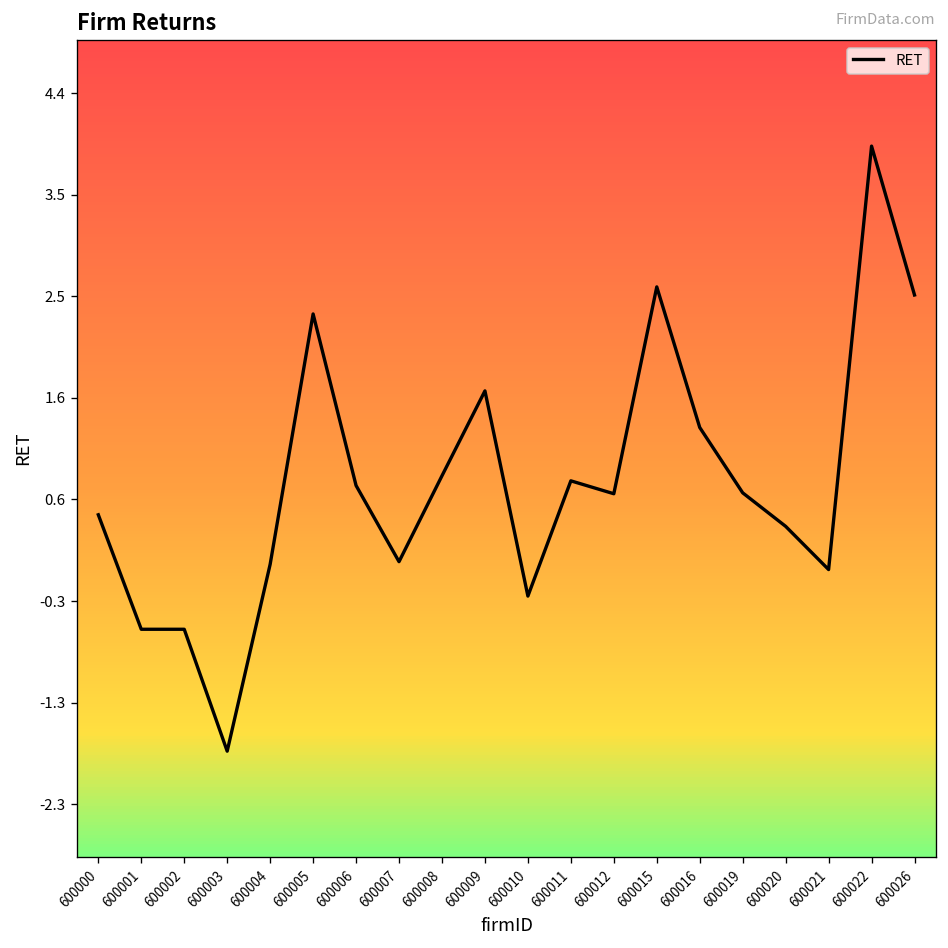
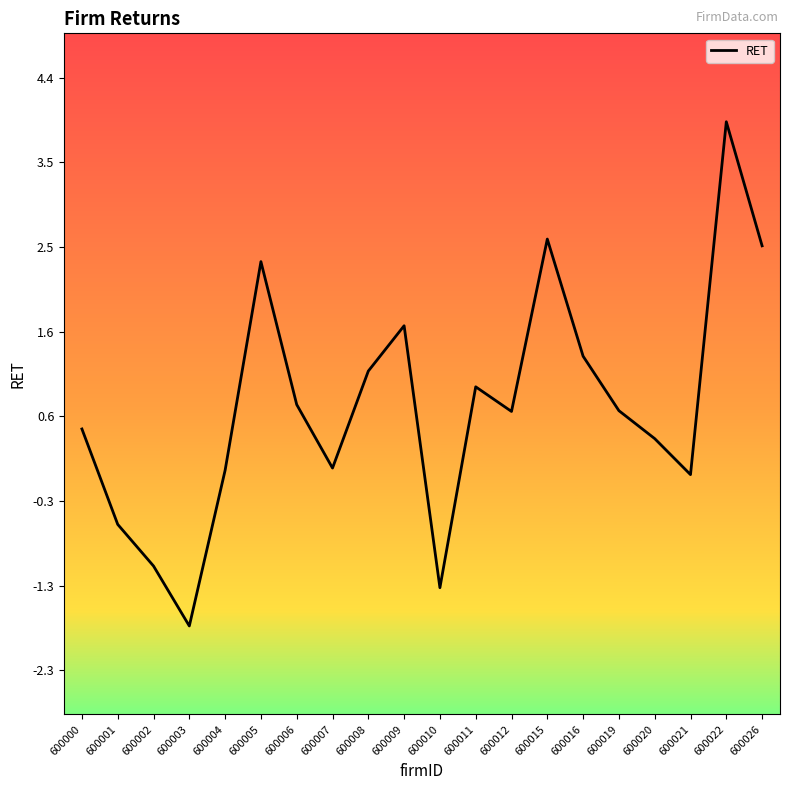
  {
    "600000": 0.5,
    "600001": -0.6,
-   "600002": -0.6,
+   "600002": -1.1,
    "600003": -1.8,
    "600004": 0.0,
    "600005": 2.4,
    "600006": 0.7,
    "600007": 0.0,
-   "600008": 0.8,
+   "600008": 1.1,
    "600009": 1.6,
-   "600010": -0.3,
-   "600011": 0.8,
+   "600010": -1.3,
+   "600011": 0.9,
    "600012": 0.7,
    "600015": 2.6,
    "600016": 1.3,
    "600019": 0.7,
    "600020": 0.4,
    "600021": 0.0,
    "600022": 3.9,
    "600026": 2.5
  }
